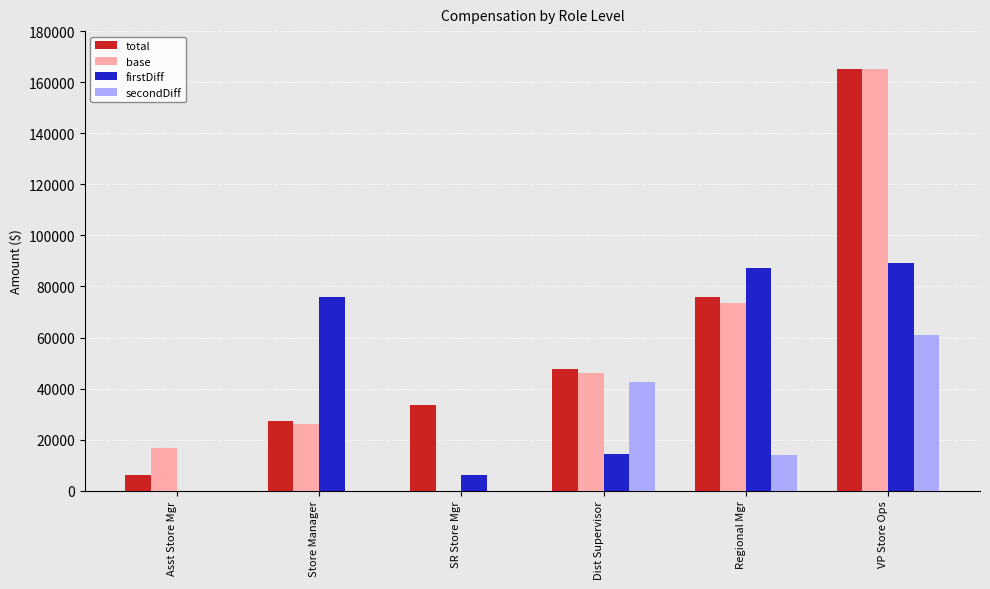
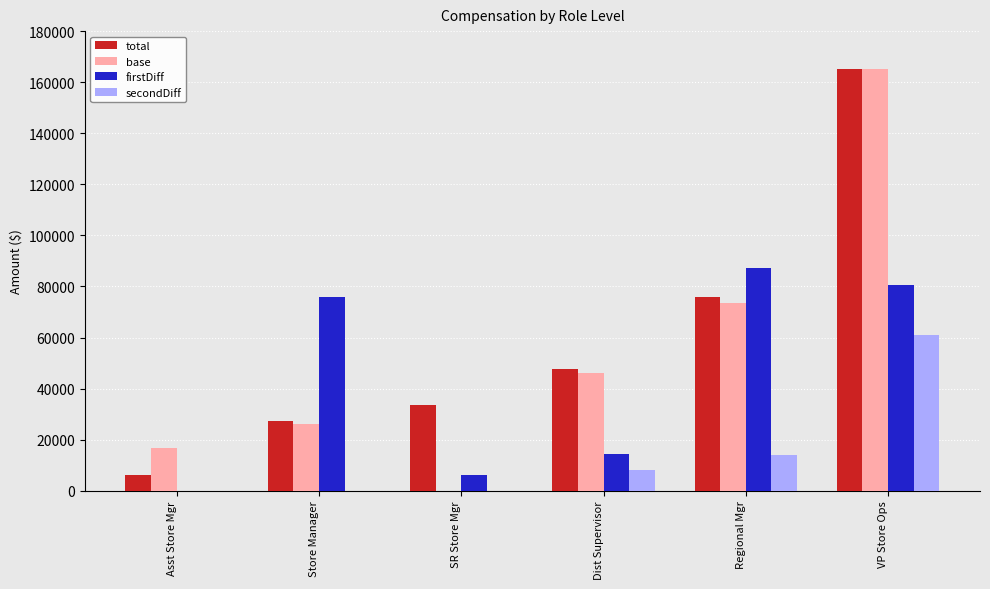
  {
    "total": {
      "Asst Store Mgr": 6000,
      "Store Manager": 27000,
      "SR Store Mgr": 33000,
      "Dist Supervisor": 48000,
      "Regional Mgr": 76000,
      "VP Store Ops": 165000
    },
    "base": {
      "Asst Store Mgr": 17000,
      "Store Manager": 26000,
      "SR Store Mgr": 0,
      "Dist Supervisor": 46000,
      "Regional Mgr": 73000,
      "VP Store Ops": 165000
    },
    "firstDiff": {
      "Asst Store Mgr": 0,
      "Store Manager": 76000,
      "SR Store Mgr": 6000,
      "Dist Supervisor": 14000,
      "Regional Mgr": 87000,
-     "VP Store Ops": 89000
+     "VP Store Ops": 81000
    },
    "secondDiff": {
      "Asst Store Mgr": 0,
      "Store Manager": 0,
-     "Dist Supervisor": 43000,
+     "Dist Supervisor": 8000,
      "Regional Mgr": 14000,
      "VP Store Ops": 61000
    }
  }
